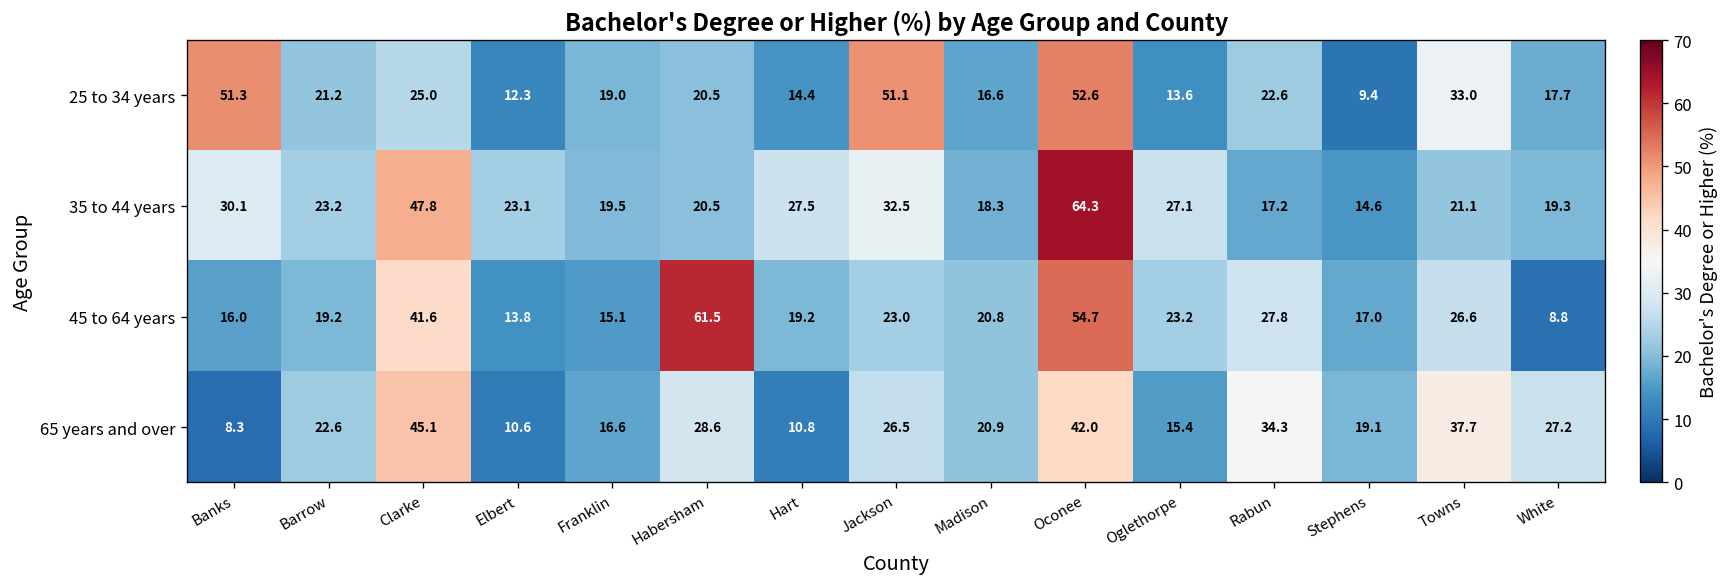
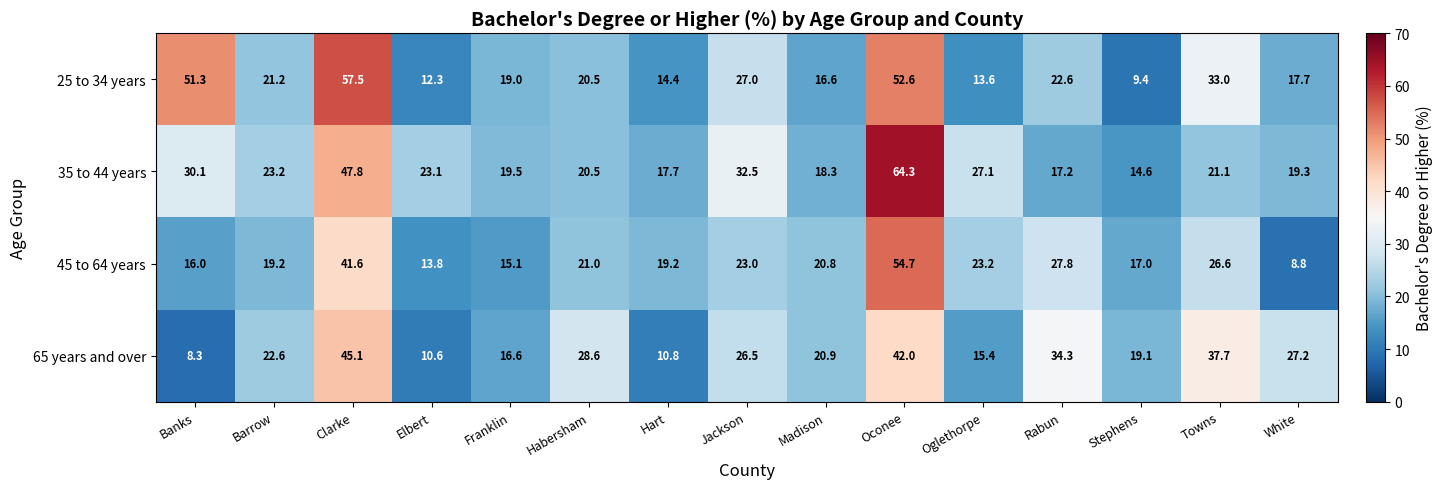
  {
    "25 to 34 years": {
      "Banks": 51.3,
      "Barrow": 21.2,
-     "Clarke": 25.0,
+     "Clarke": 57.5,
      "Elbert": 12.3,
      "Franklin": 19.0,
      "Habersham": 20.5,
      "Hart": 14.4,
-     "Jackson": 51.1,
+     "Jackson": 27.0,
      "Madison": 16.6,
      "Oconee": 52.6,
      "Oglethorpe": 13.6,
      "Rabun": 22.6,
      "Stephens": 9.4,
      "Towns": 33.0,
      "White": 17.7
    },
    "35 to 44 years": {
      "Banks": 30.1,
      "Barrow": 23.2,
      "Clarke": 47.8,
      "Elbert": 23.1,
      "Franklin": 19.5,
      "Habersham": 20.5,
-     "Hart": 27.5,
+     "Hart": 17.7,
      "Jackson": 32.5,
      "Madison": 18.3,
      "Oconee": 64.3,
      "Oglethorpe": 27.1,
      "Rabun": 17.2,
      "Stephens": 14.6,
      "Towns": 21.1,
      "White": 19.3
    },
    "45 to 64 years": {
      "Banks": 16.0,
      "Barrow": 19.2,
      "Clarke": 41.6,
      "Elbert": 13.8,
      "Franklin": 15.1,
-     "Habersham": 61.5,
+     "Habersham": 21.0,
      "Hart": 19.2,
      "Jackson": 23.0,
      "Madison": 20.8,
      "Oconee": 54.7,
      "Oglethorpe": 23.2,
      "Rabun": 27.8,
      "Stephens": 17.0,
      "Towns": 26.6,
      "White": 8.8
    },
    "65 years and over": {
      "Banks": 8.3,
      "Barrow": 22.6,
      "Clarke": 45.1,
      "Elbert": 10.6,
      "Franklin": 16.6,
      "Habersham": 28.6,
      "Hart": 10.8,
      "Jackson": 26.5,
      "Madison": 20.9,
      "Oconee": 42.0,
      "Oglethorpe": 15.4,
      "Rabun": 34.3,
      "Stephens": 19.1,
      "Towns": 37.7,
      "White": 27.2
    }
  }
